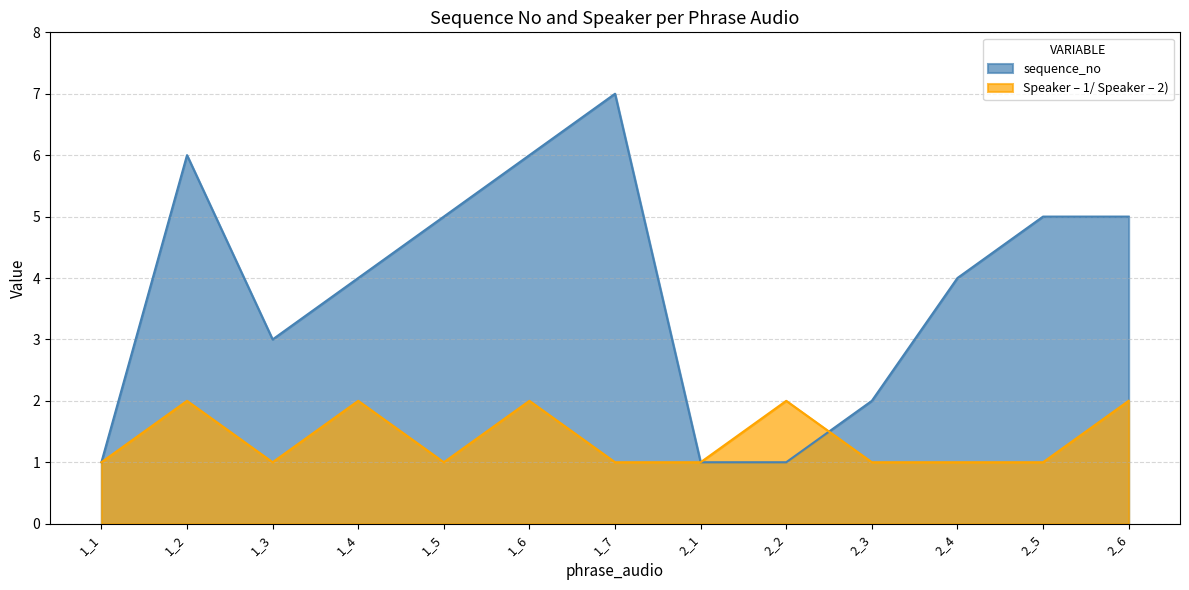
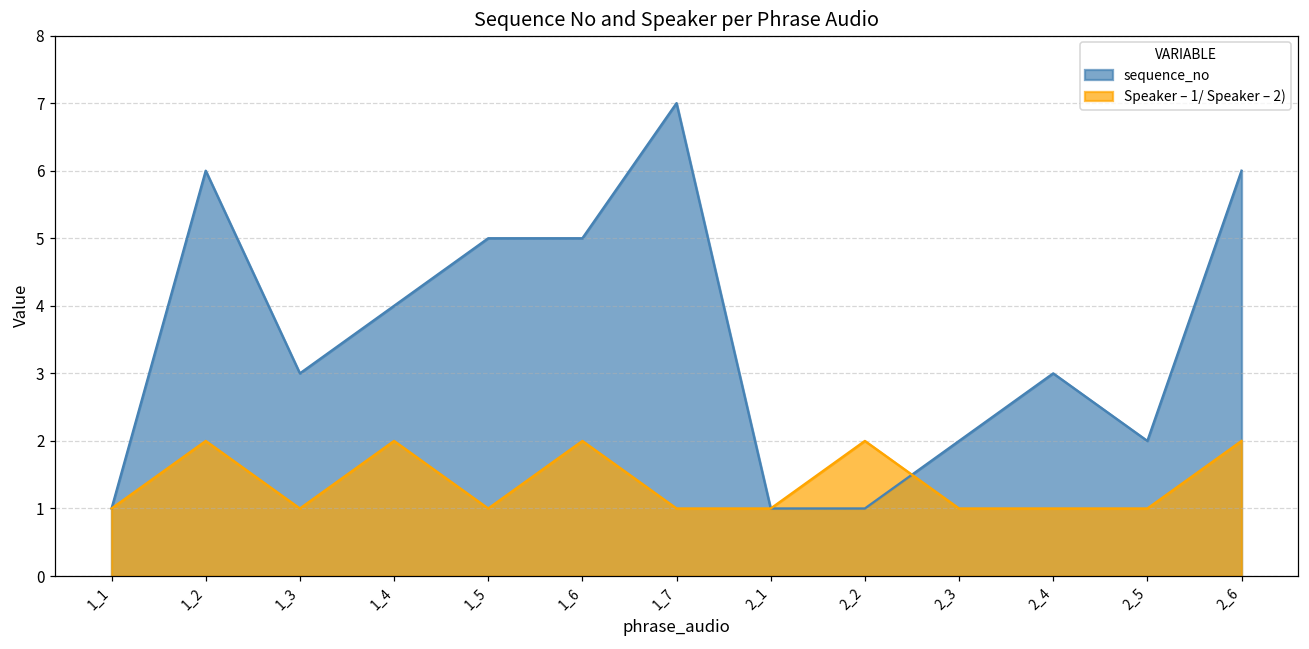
  {
    "sequence_no": {
      "1_2": 6,
      "1_3": 3,
      "1_4": 4,
      "1_5": 5,
-     "1_6": 6,
+     "1_6": 5,
      "1_7": 7,
      "2_2": 1,
      "2_3": 2,
-     "2_4": 4,
-     "2_5": 5,
-     "2_6": 5
+     "2_4": 3,
+     "2_5": 2,
+     "2_6": 6
    },
    "Speaker – 1/ Speaker – 2)": {
      "1_2": 2,
      "1_3": 1,
      "1_4": 2,
      "1_5": 1,
      "1_6": 2,
      "1_7": 1,
      "2_2": 2,
      "2_3": 1,
      "2_4": 1,
      "2_5": 1,
      "2_6": 2
    }
  }
